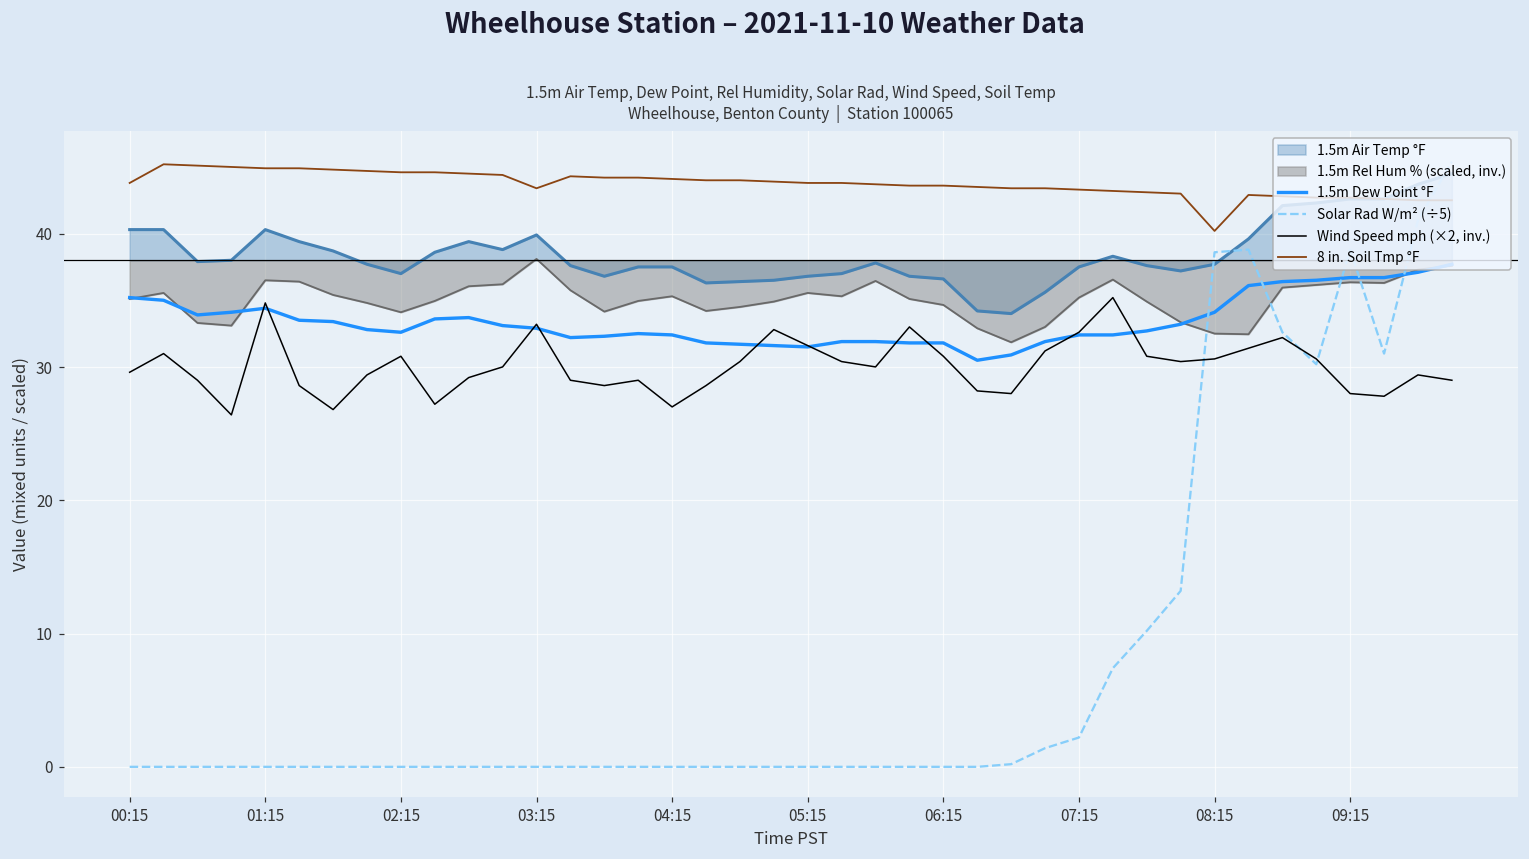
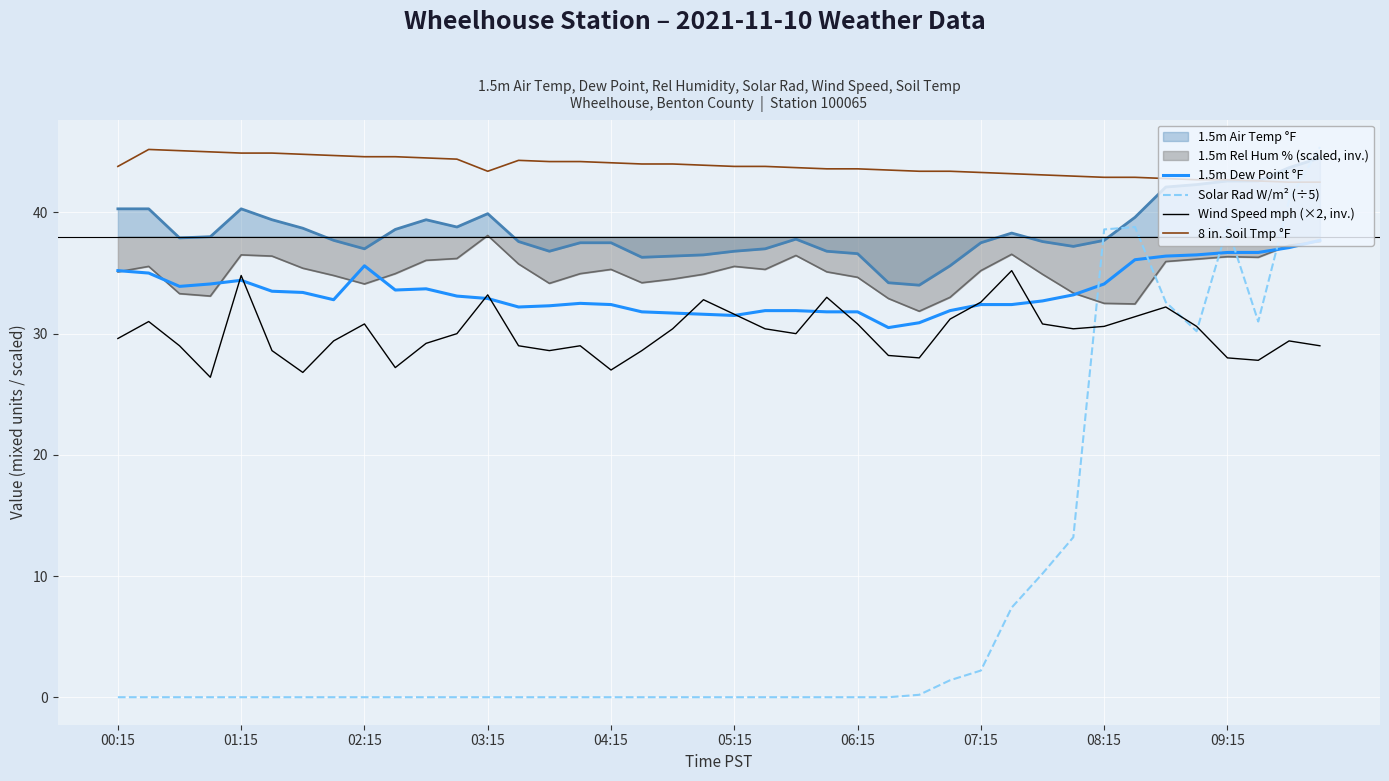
  {
    "1.5m Dew Point °F": {
      "01:15": 34.4,
-     "02:15": 32.6,
+     "02:15": 35.6,
      "03:15": 32.9,
      "04:15": 32.4,
      "06:15": 31.8,
      "08:15": 34.1,
      "09:15": 36.7
    },
    "Solar Rad W/m² (÷5)": {
      "00:15": 0.0,
      "01:15": 0.0,
      "02:15": 0.0,
      "03:15": 0.0,
      "04:15": 0.0,
      "05:15": 0.0,
      "06:15": 0.0,
      "07:15": 2.2,
      "08:15": 38.6
    },
    "Wind Speed mph (×2, inv.)": {
      "00:15": 29.6,
      "01:15": 34.8,
      "02:15": 30.8,
      "03:15": 33.2,
      "04:15": 27.0,
      "06:15": 30.8,
      "08:15": 30.6,
      "09:15": 28.0
    },
    "8 in. Soil Tmp °F": {
      "00:15": 43.8,
      "01:15": 44.9,
      "02:15": 44.6,
      "03:15": 43.4,
      "04:15": 44.1,
      "05:15": 43.8,
      "06:15": 43.6,
      "07:15": 43.3,
-     "08:15": 40.2
+     "08:15": 42.9
    }
  }
